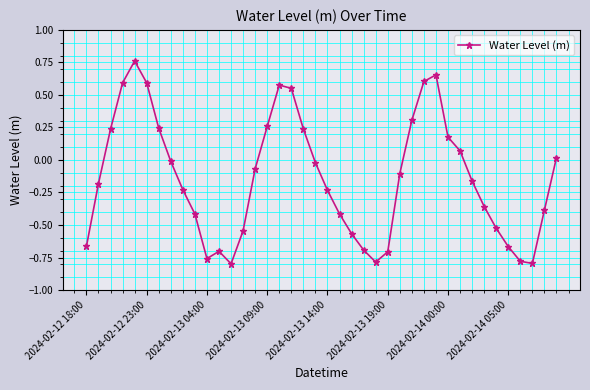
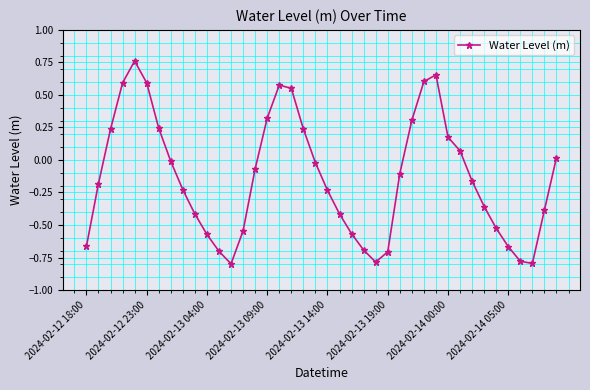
  {
    "2024-02-12 18:00": -0.67,
    "2024-02-12 23:00": 0.59,
-   "2024-02-13 04:00": -0.76,
-   "2024-02-13 09:00": 0.26,
+   "2024-02-13 04:00": -0.57,
+   "2024-02-13 09:00": 0.32,
    "2024-02-13 14:00": -0.23,
    "2024-02-13 19:00": -0.71,
    "2024-02-14 00:00": 0.18,
    "2024-02-14 05:00": -0.67
  }
